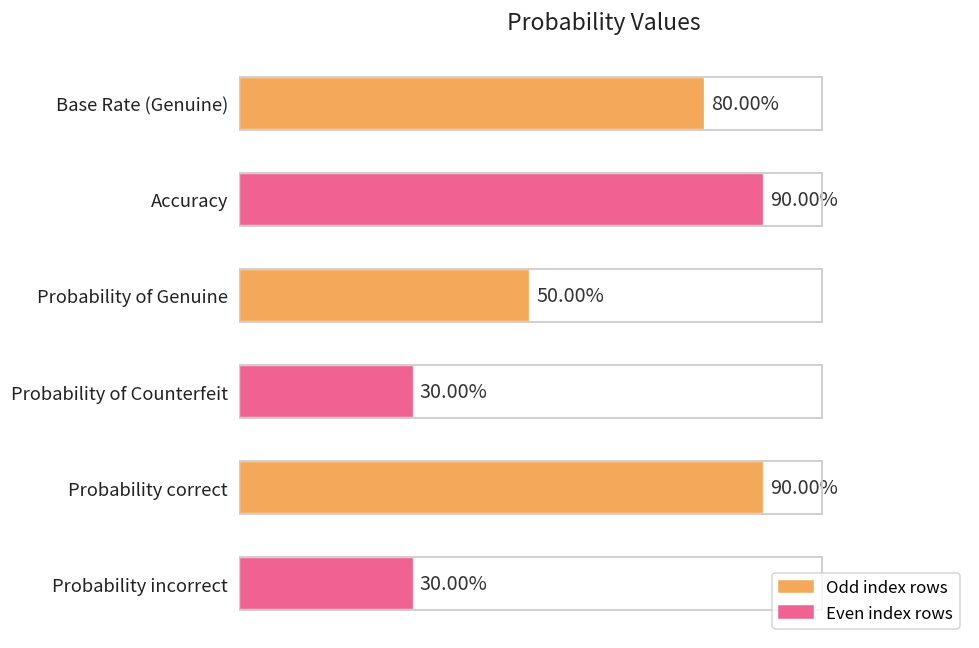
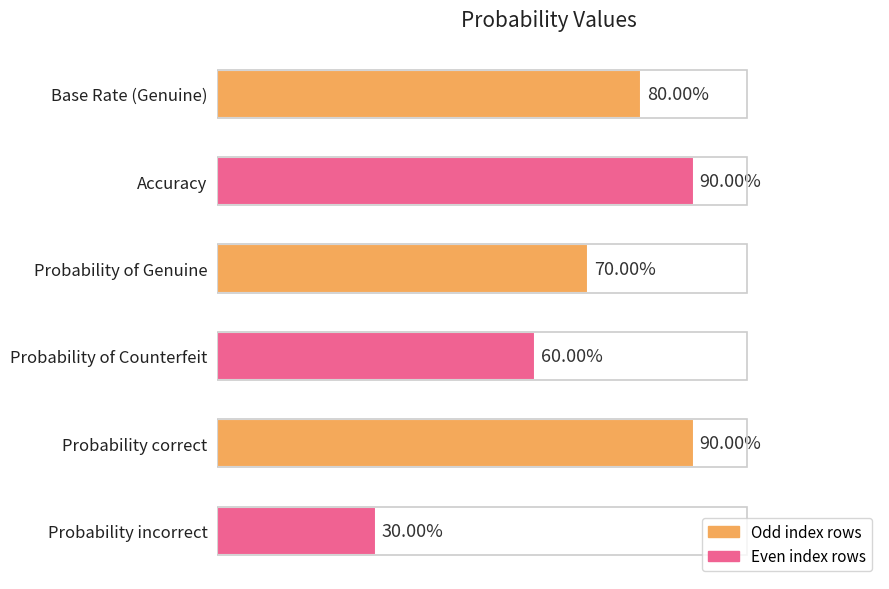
  {
    "Base Rate (Genuine)": "80.00%",
    "Accuracy": "90.00%",
-   "Probability of Genuine": "50.00%",
-   "Probability of Counterfeit": "30.00%",
+   "Probability of Genuine": "70.00%",
+   "Probability of Counterfeit": "60.00%",
    "Probability correct": "90.00%",
    "Probability incorrect": "30.00%"
  }
